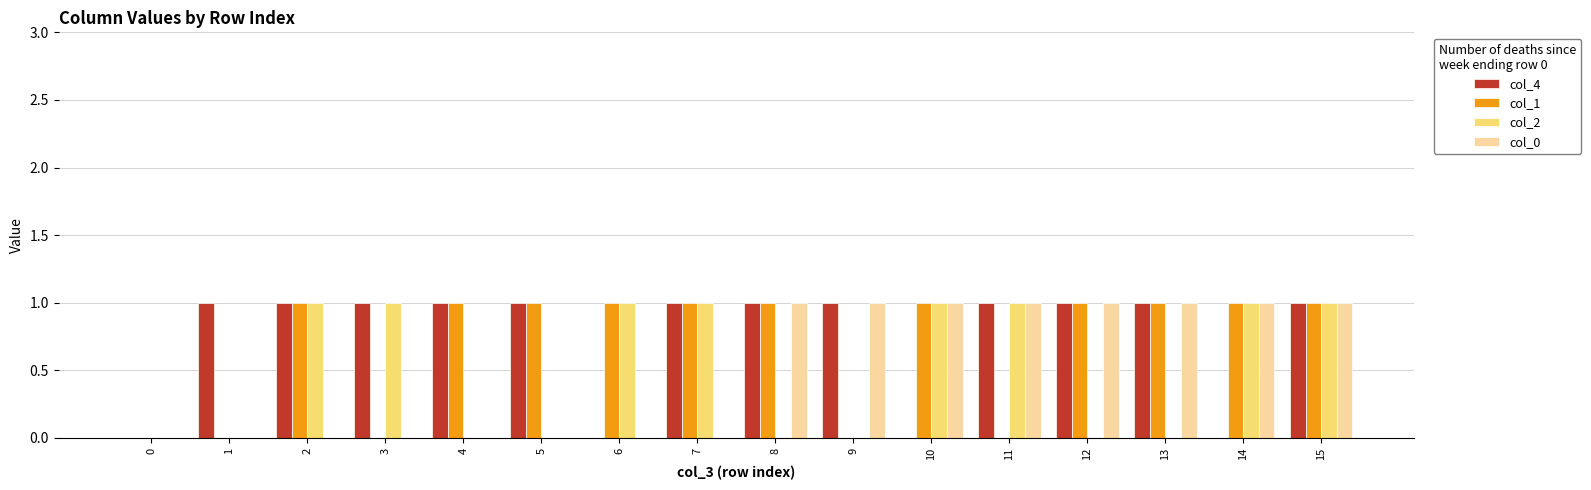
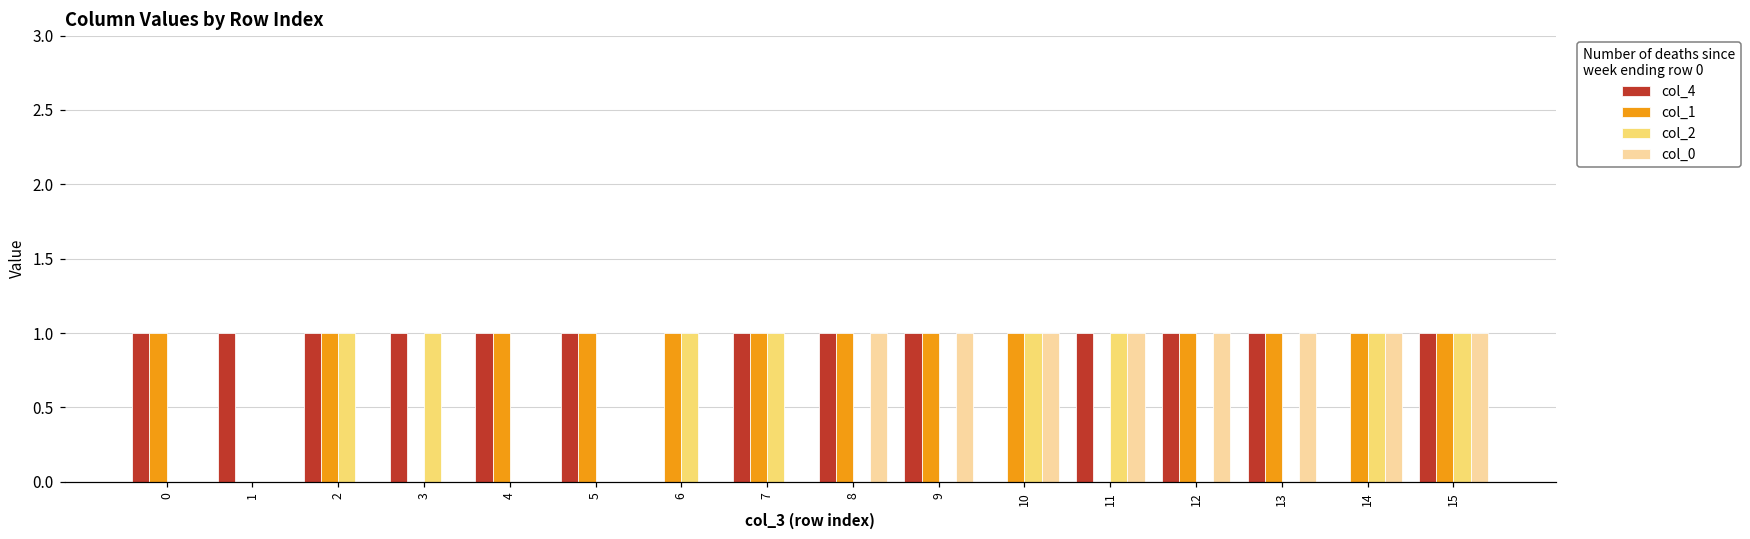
  {
    "col_4": {
-     "0": 0,
+     "0": 1,
      "1": 1,
      "2": 1,
      "3": 1,
      "4": 1,
      "5": 1,
      "6": 0,
      "7": 1,
      "8": 1,
      "9": 1,
      "10": 0,
      "11": 1,
      "12": 1,
      "13": 1,
      "14": 0,
      "15": 1
    },
    "col_1": {
-     "0": 0,
+     "0": 1,
      "1": 0,
      "2": 1,
      "3": 0,
      "4": 1,
      "5": 1,
      "6": 1,
      "7": 1,
      "8": 1,
-     "9": 0,
+     "9": 1,
      "10": 1,
      "11": 0,
      "12": 1,
      "13": 1,
      "14": 1,
      "15": 1
    }
  }
